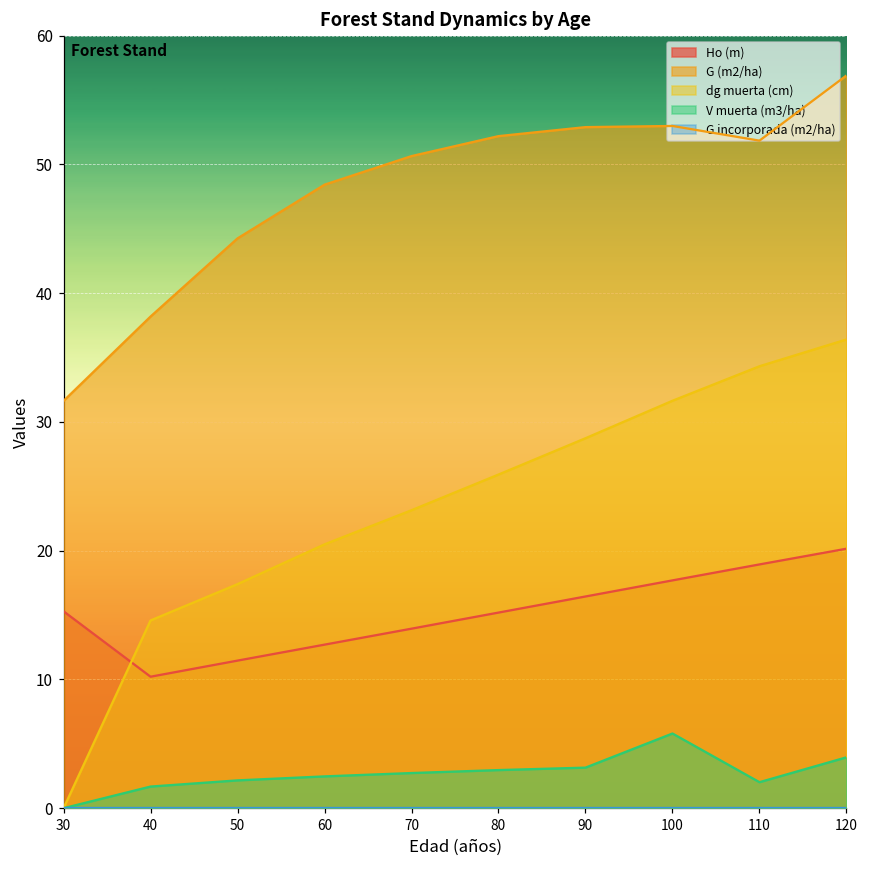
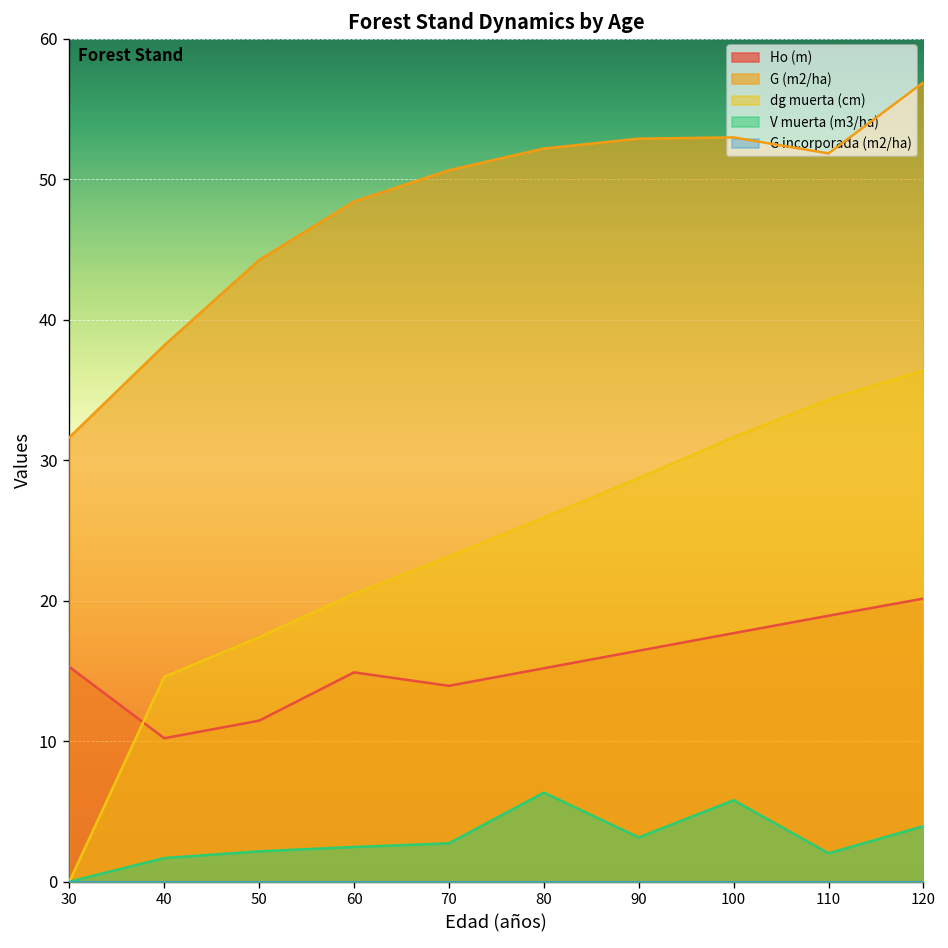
  {
    "Ho (m)": {
      "30": 15.3,
      "40": 10.2,
      "50": 11.5,
-     "60": 12.7,
+     "60": 14.9,
      "70": 13.9,
      "80": 15.2,
      "90": 16.4,
      "100": 17.7,
      "110": 18.9,
      "120": 20.2
    },
    "V muerta (m3/ha)": {
      "40": 1.7,
      "50": 2.2,
      "60": 2.5,
      "70": 2.7,
-     "80": 3.0,
+     "80": 6.3,
      "90": 3.2,
      "100": 5.8,
      "110": 2.0,
      "120": 4.0
    },
    "G incorporada (m2/ha)": {
      "40": 0.0,
      "50": 0.0,
      "60": 0.0,
      "70": 0.0,
      "80": 0.0,
      "90": 0.0,
      "100": 0.0,
      "110": 0.0,
      "120": 0.0
    }
  }
